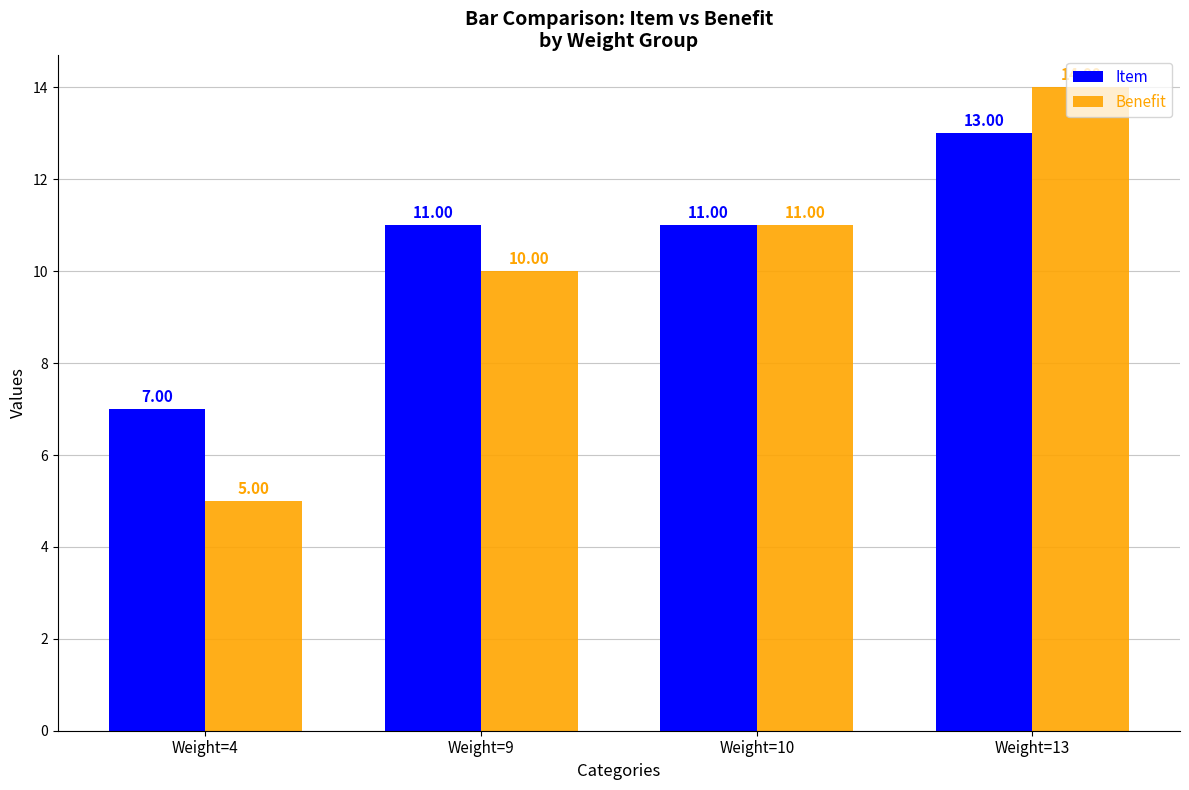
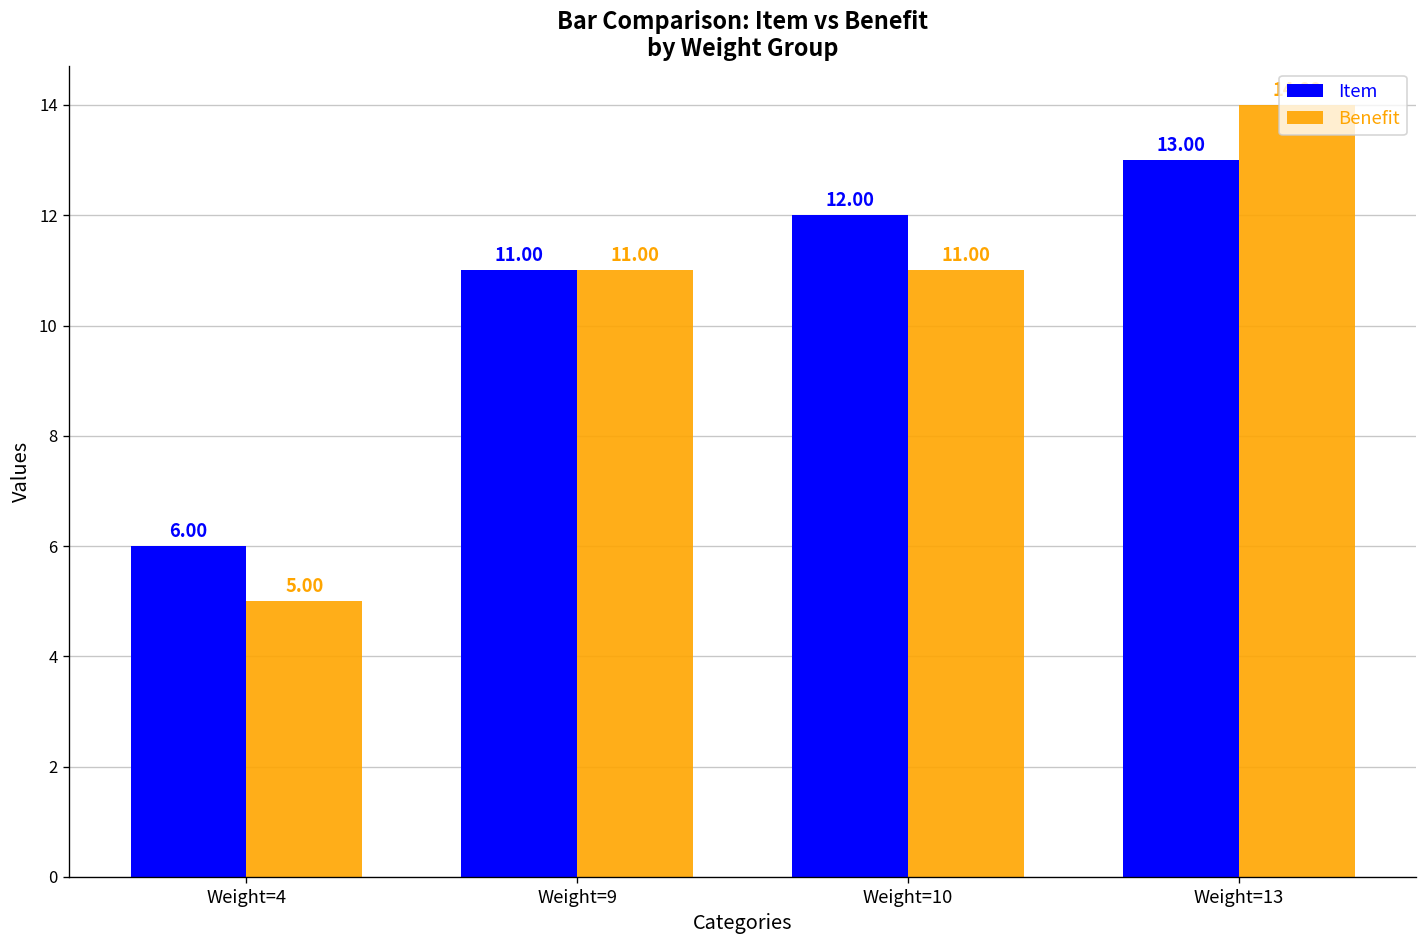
  {
    "Item": {
-     "Weight=4": 7.00,
+     "Weight=4": 6.00,
      "Weight=9": 11.00,
-     "Weight=10": 11.00,
+     "Weight=10": 12.00,
      "Weight=13": 13.00
    },
    "Benefit": {
      "Weight=4": 5.00,
-     "Weight=9": 10.00,
+     "Weight=9": 11.00,
      "Weight=10": 11.00
    }
  }
